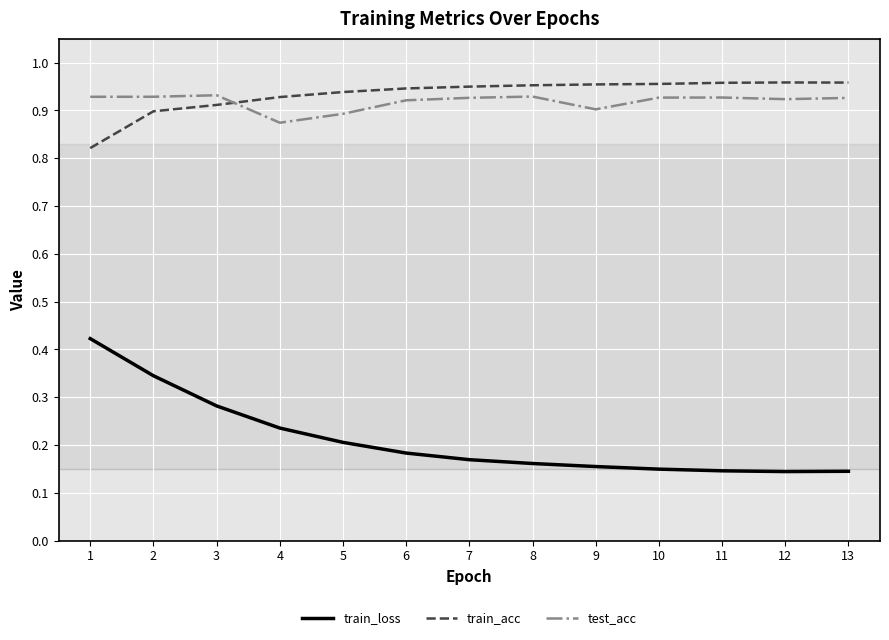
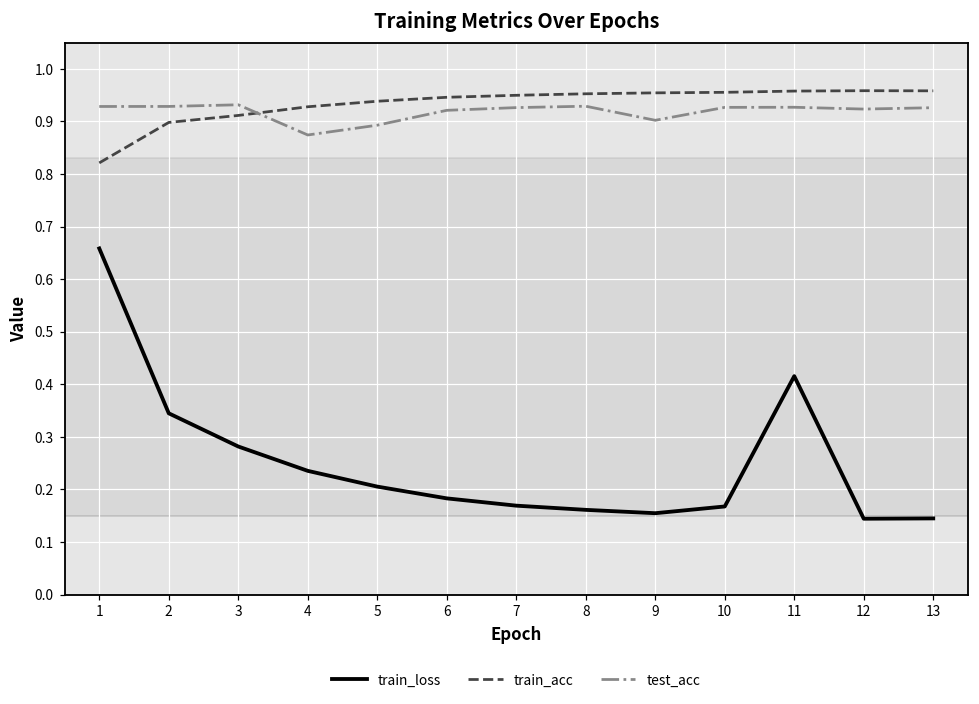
  {
    "train_loss": {
-     "1": 0.42,
+     "1": 0.66,
      "2": 0.34,
      "3": 0.28,
      "4": 0.24,
      "5": 0.21,
      "6": 0.18,
      "7": 0.17,
      "8": 0.16,
      "9": 0.15,
-     "10": 0.15,
-     "11": 0.15,
+     "10": 0.17,
+     "11": 0.42,
      "12": 0.14,
      "13": 0.14
    },
    "train_acc": {
      "1": 0.82,
      "2": 0.90,
      "3": 0.91,
      "4": 0.93,
      "5": 0.94,
      "6": 0.95,
      "7": 0.95,
      "8": 0.95,
      "9": 0.95,
      "10": 0.96,
      "11": 0.96,
      "12": 0.96,
      "13": 0.96
    },
    "test_acc": {
      "1": 0.93,
      "2": 0.93,
      "3": 0.93,
      "4": 0.87,
      "5": 0.89,
      "6": 0.92,
      "7": 0.93,
      "8": 0.93,
      "9": 0.90,
      "10": 0.93,
      "11": 0.93,
      "12": 0.92,
      "13": 0.93
    }
  }
